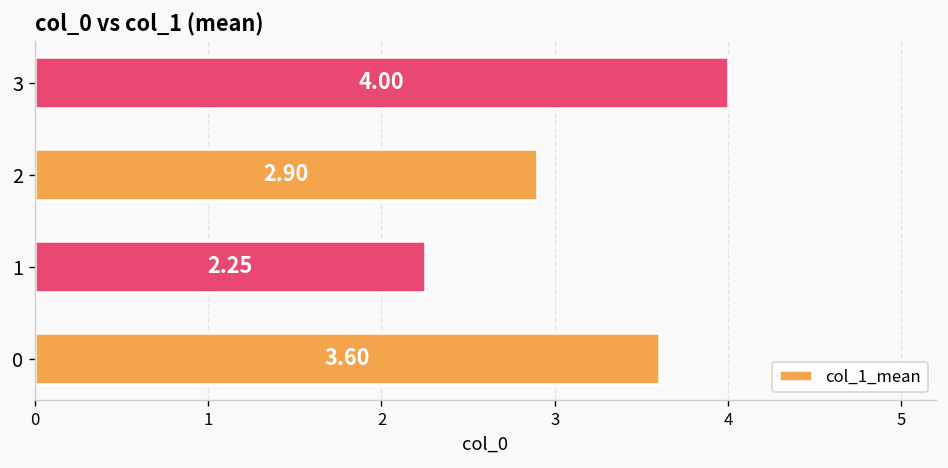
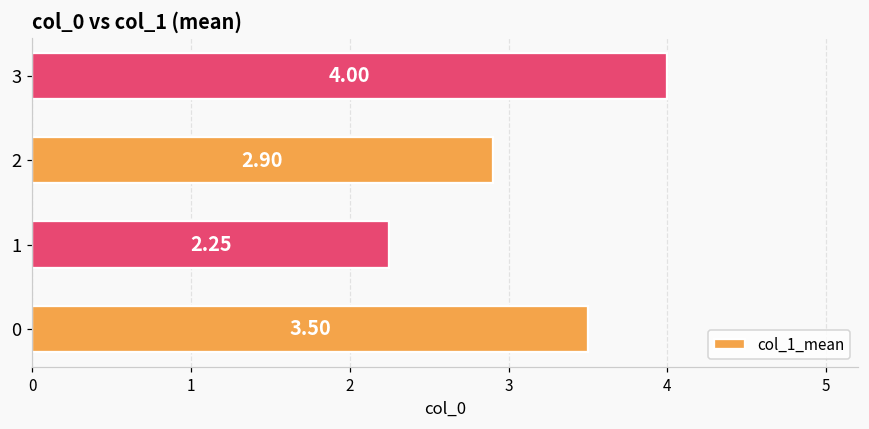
  {
    "3": 4.00,
    "2": 2.90,
    "1": 2.25,
-   "0": 3.60
+   "0": 3.50
  }
